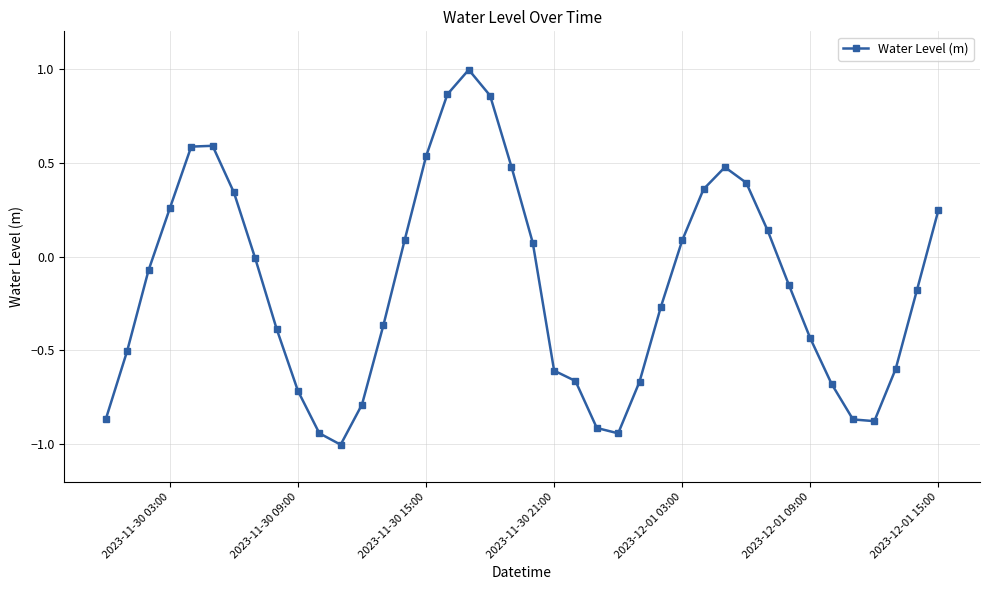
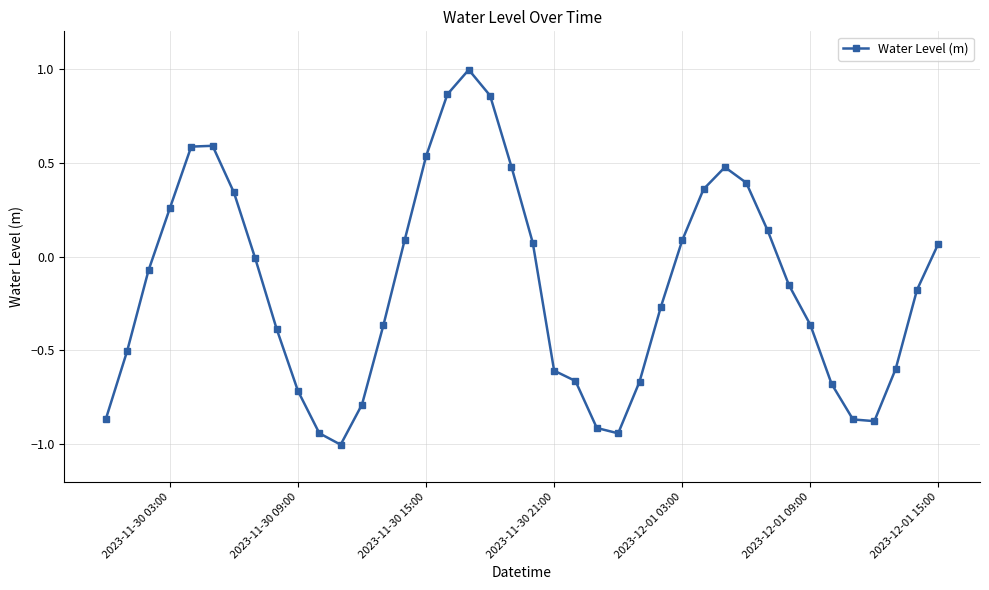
  {
    "2023-11-30 03:00": 0.26,
    "2023-11-30 09:00": -0.72,
    "2023-11-30 15:00": 0.53,
    "2023-11-30 21:00": -0.61,
    "2023-12-01 03:00": 0.09,
-   "2023-12-01 09:00": -0.44,
-   "2023-12-01 15:00": 0.25
+   "2023-12-01 09:00": -0.36,
+   "2023-12-01 15:00": 0.07
  }
